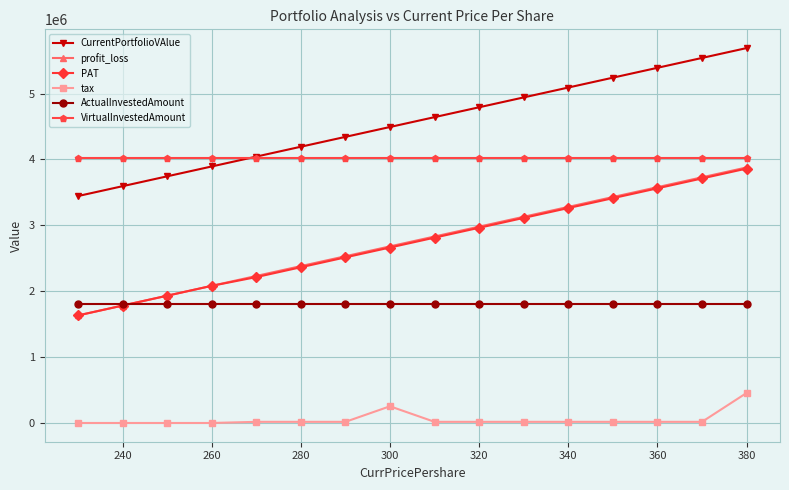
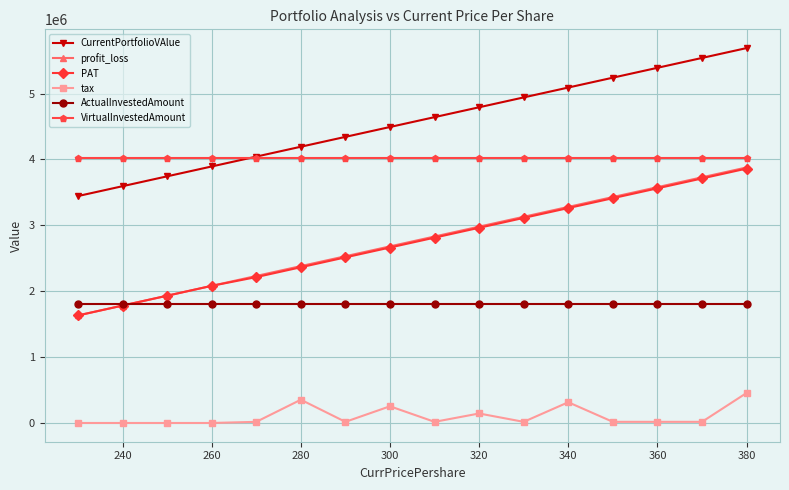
  {
    "tax": {
      "240": 0,
      "260": 0,
-     "280": 0,
+     "280": 400000,
      "300": 300000,
-     "320": 0,
-     "340": 0,
+     "320": 100000,
+     "340": 300000,
      "360": 0,
      "380": 500000
    }
  }
